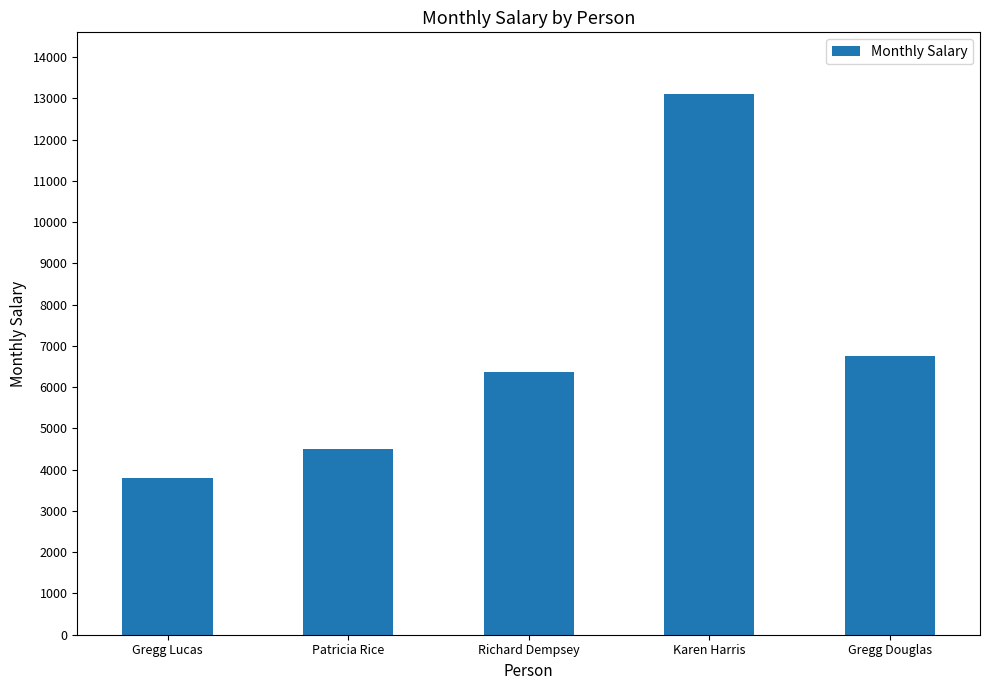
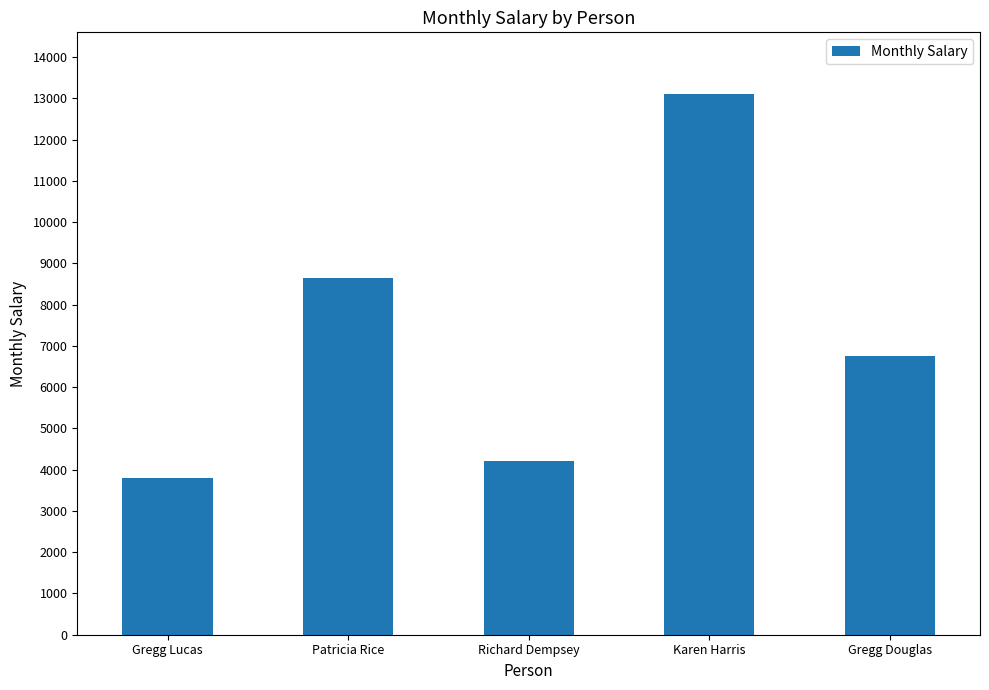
  {
    "Gregg Lucas": 3800,
-   "Patricia Rice": 4500,
-   "Richard Dempsey": 6400,
+   "Patricia Rice": 8600,
+   "Richard Dempsey": 4200,
    "Karen Harris": 13100,
    "Gregg Douglas": 6800
  }
